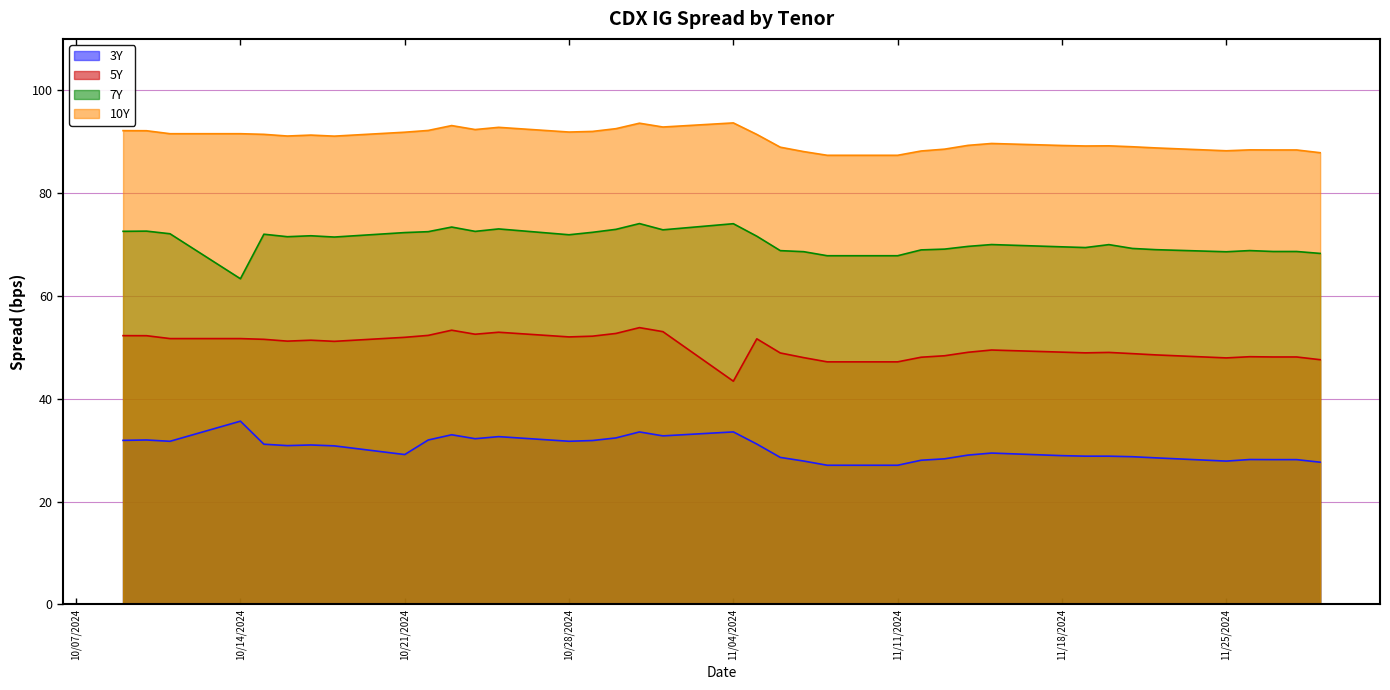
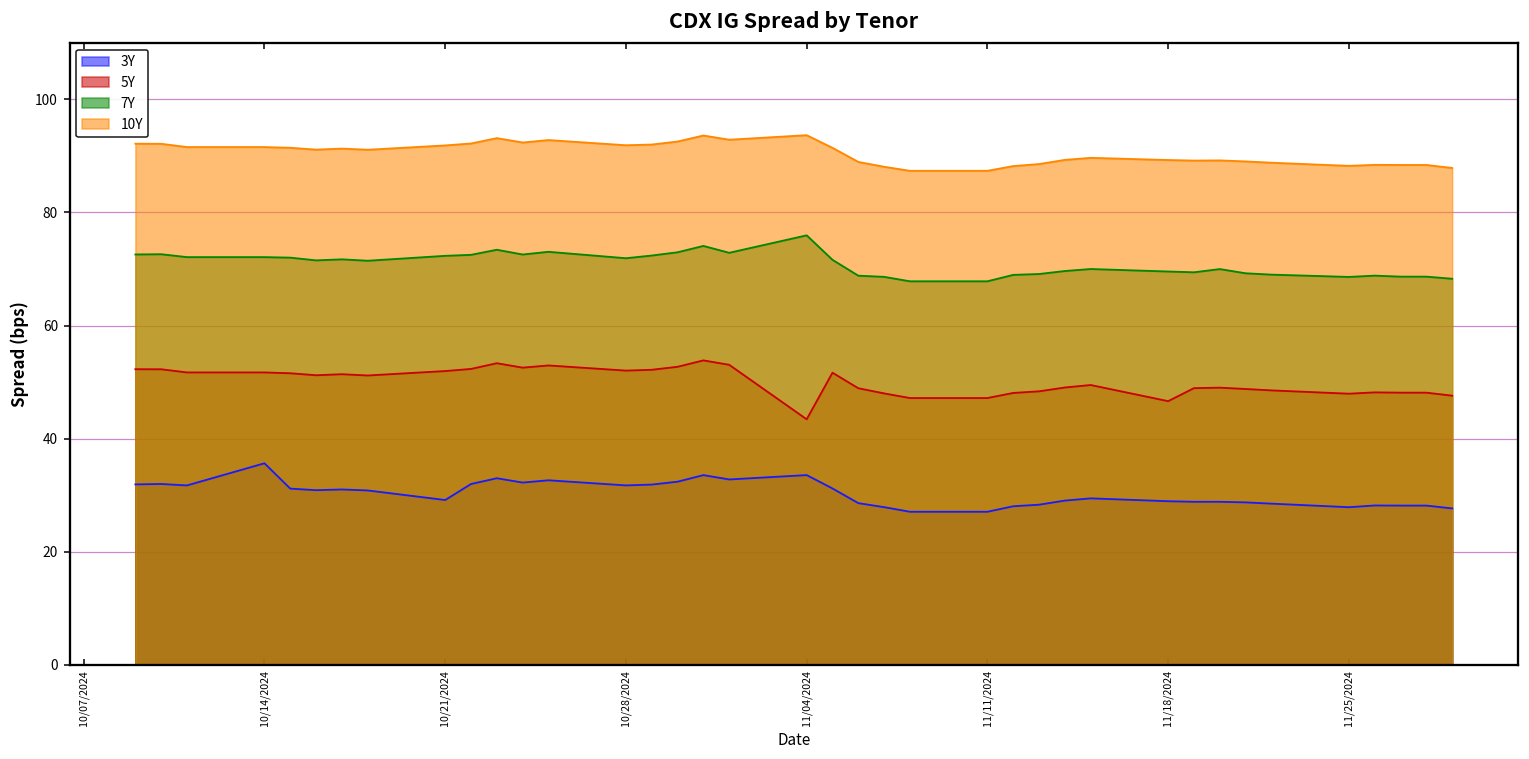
  {
    "3Y": {
      "10/14/2024": 36,
      "10/21/2024": 29,
      "10/28/2024": 32,
      "11/04/2024": 34,
      "11/11/2024": 27,
      "11/18/2024": 29,
      "11/25/2024": 28
    },
    "5Y": {
      "10/14/2024": 52,
      "10/21/2024": 52,
      "10/28/2024": 52,
      "11/04/2024": 43,
      "11/11/2024": 47,
-     "11/18/2024": 49,
+     "11/18/2024": 47,
      "11/25/2024": 48
    },
    "7Y": {
-     "10/14/2024": 63,
+     "10/14/2024": 72,
      "10/21/2024": 72,
      "10/28/2024": 72,
-     "11/04/2024": 74,
+     "11/04/2024": 76,
      "11/11/2024": 68,
      "11/18/2024": 70,
      "11/25/2024": 69
    },
    "10Y": {
      "10/14/2024": 92,
      "10/21/2024": 92,
      "10/28/2024": 92,
      "11/04/2024": 94,
      "11/11/2024": 87,
      "11/18/2024": 89,
      "11/25/2024": 88
    }
  }
